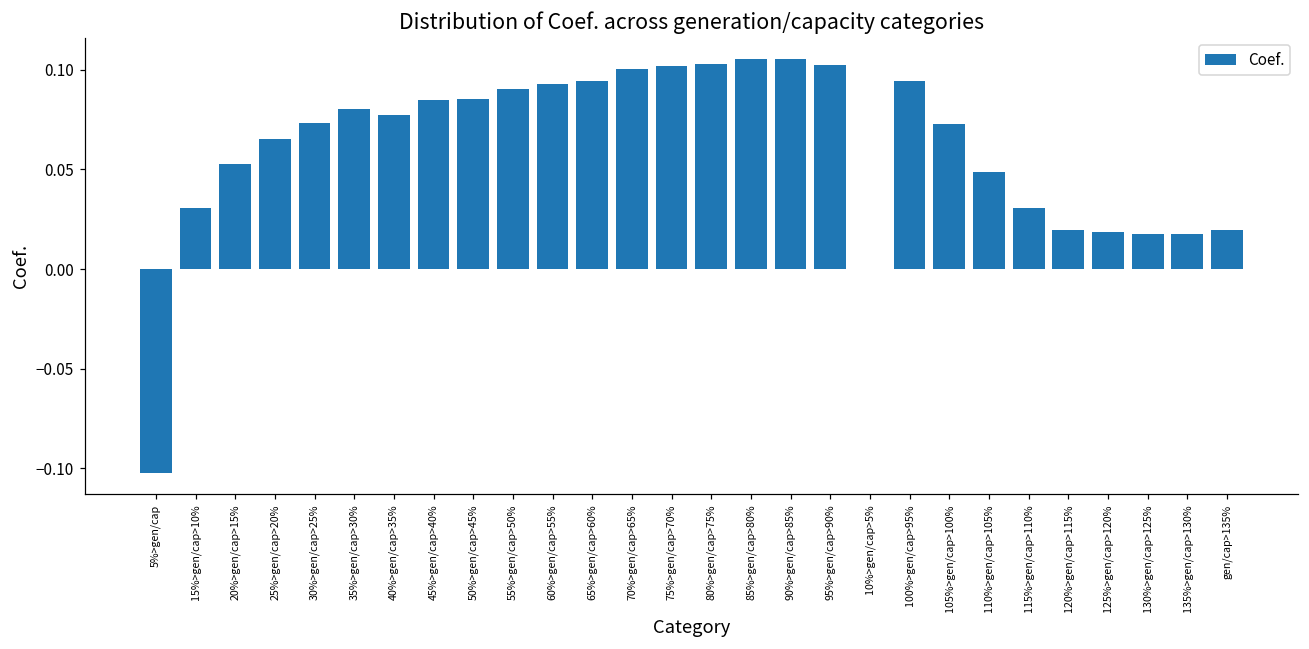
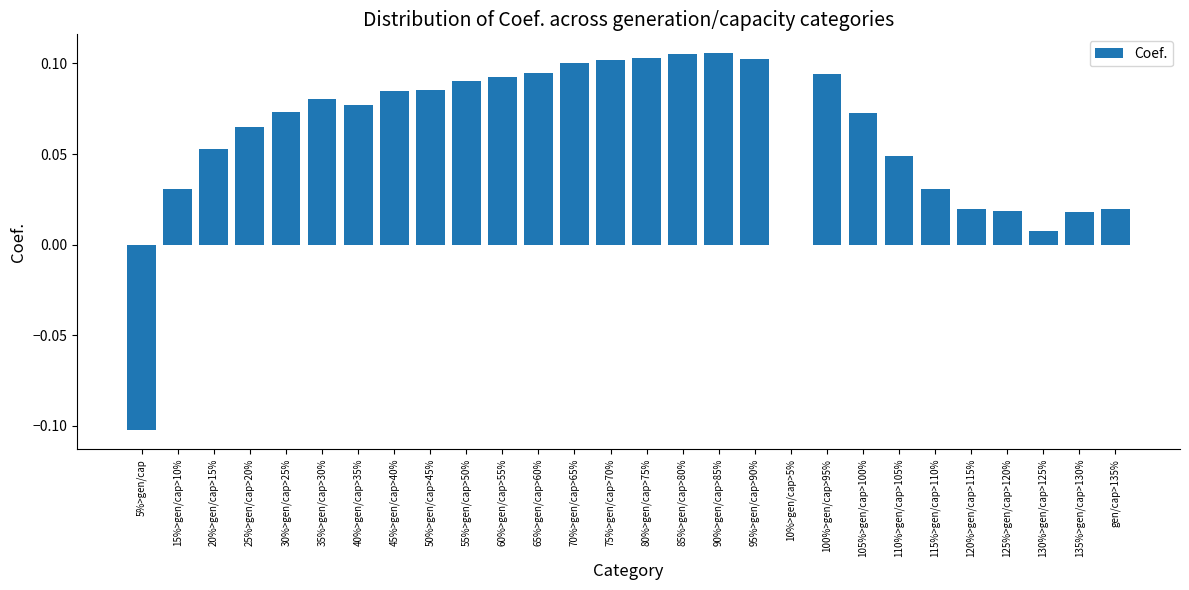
  {
    "5%>gen/cap": -0.103,
    "15%>gen/cap>10%": 0.030,
    "20%>gen/cap>15%": 0.053,
    "25%>gen/cap>20%": 0.065,
    "30%>gen/cap>25%": 0.073,
    "35%>gen/cap>30%": 0.080,
    "40%>gen/cap>35%": 0.077,
    "45%>gen/cap>40%": 0.085,
    "50%>gen/cap>45%": 0.085,
    "55%>gen/cap>50%": 0.090,
    "60%>gen/cap>55%": 0.093,
    "65%>gen/cap>60%": 0.094,
    "70%>gen/cap>65%": 0.100,
    "75%>gen/cap>70%": 0.102,
    "80%>gen/cap>75%": 0.103,
    "85%>gen/cap>80%": 0.105,
    "90%>gen/cap>85%": 0.106,
    "95%>gen/cap>90%": 0.102,
    "10%>gen/cap>5%": 0.000,
    "100%>gen/cap>95%": 0.094,
    "105%>gen/cap>100%": 0.073,
    "110%>gen/cap>105%": 0.049,
    "115%>gen/cap>110%": 0.031,
    "120%>gen/cap>115%": 0.020,
    "125%>gen/cap>120%": 0.019,
-   "130%>gen/cap>125%": 0.018,
+   "130%>gen/cap>125%": 0.007,
    "135%>gen/cap>130%": 0.018,
    "gen/cap>135%": 0.020
  }
